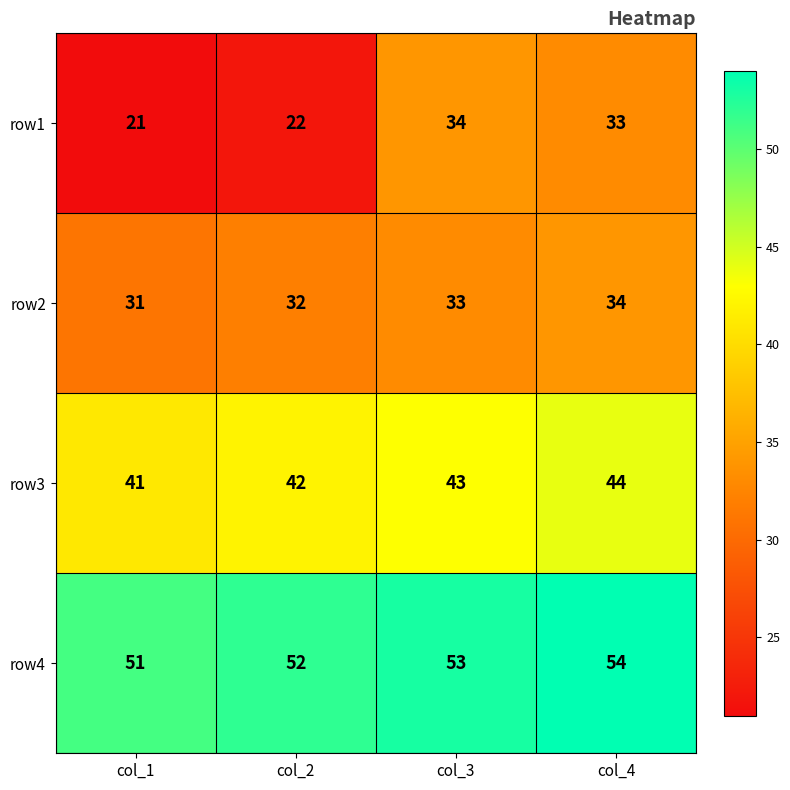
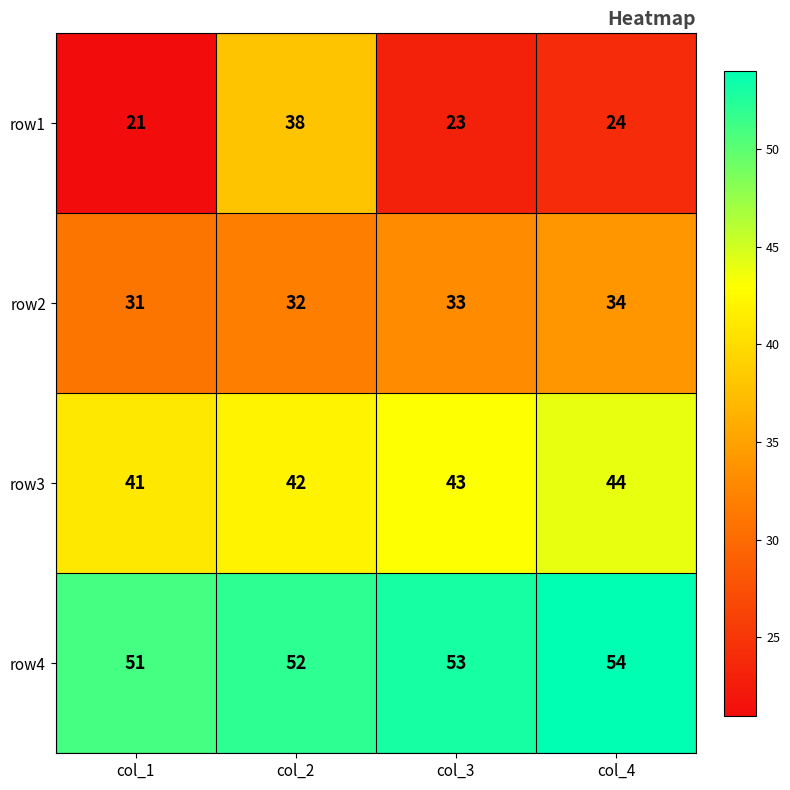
  {
    "row1": {
      "col_1": 21,
-     "col_2": 22,
-     "col_3": 34,
-     "col_4": 33
+     "col_2": 38,
+     "col_3": 23,
+     "col_4": 24
    },
    "row2": {
      "col_1": 31,
      "col_2": 32,
      "col_3": 33,
      "col_4": 34
    },
    "row3": {
      "col_1": 41,
      "col_2": 42,
      "col_3": 43,
      "col_4": 44
    },
    "row4": {
      "col_1": 51,
      "col_2": 52,
      "col_3": 53,
      "col_4": 54
    }
  }
